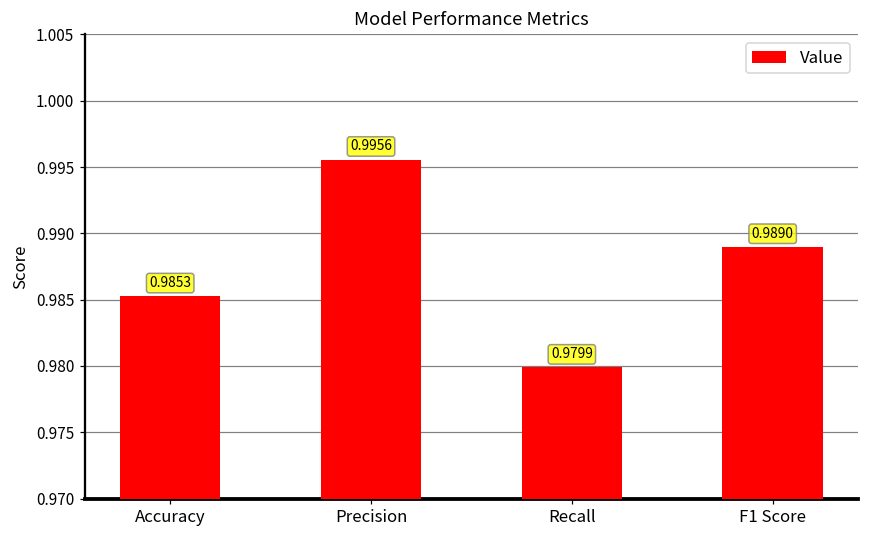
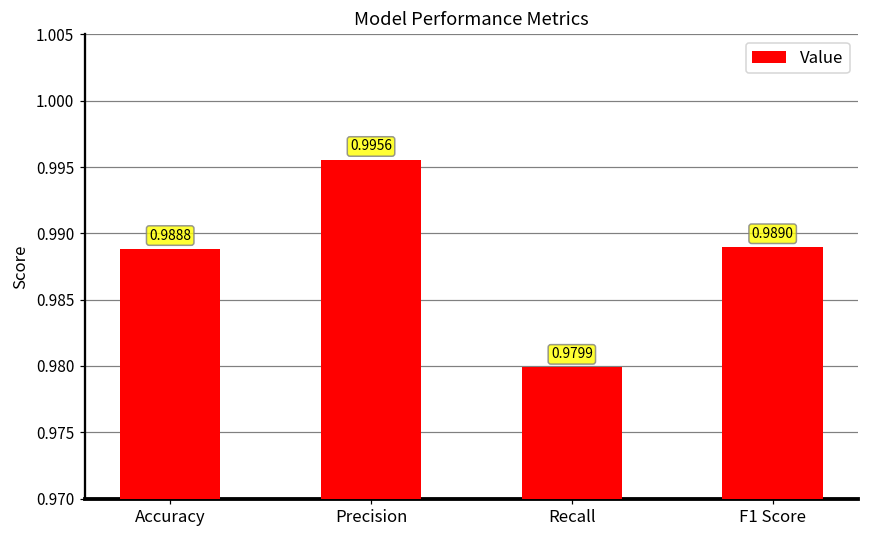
  {
-   "Accuracy": 0.9853
+   "Accuracy": 0.9888
  }
